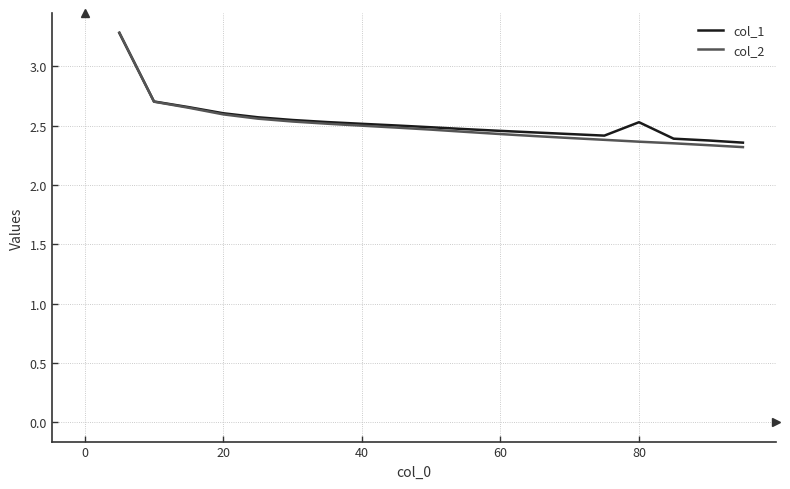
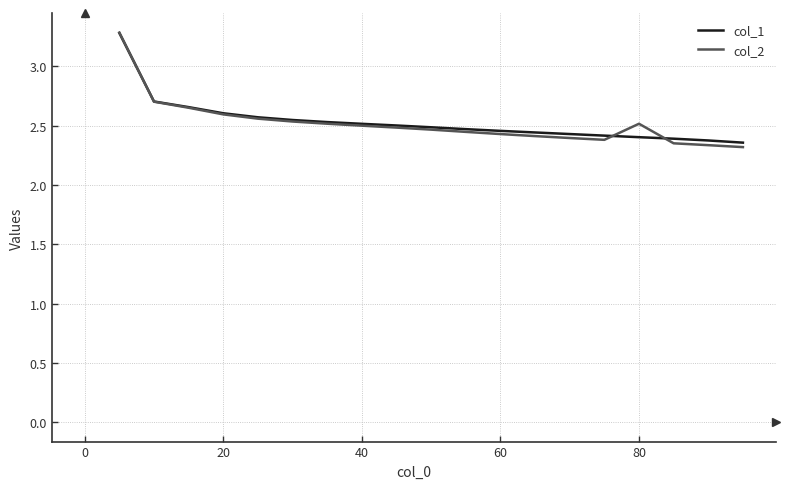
  {
    "col_1": {
      "60": 2.46,
-     "80": 2.53
+     "80": 2.40
    },
    "col_2": {
      "60": 2.43,
-     "80": 2.36
+     "80": 2.52
    }
  }
